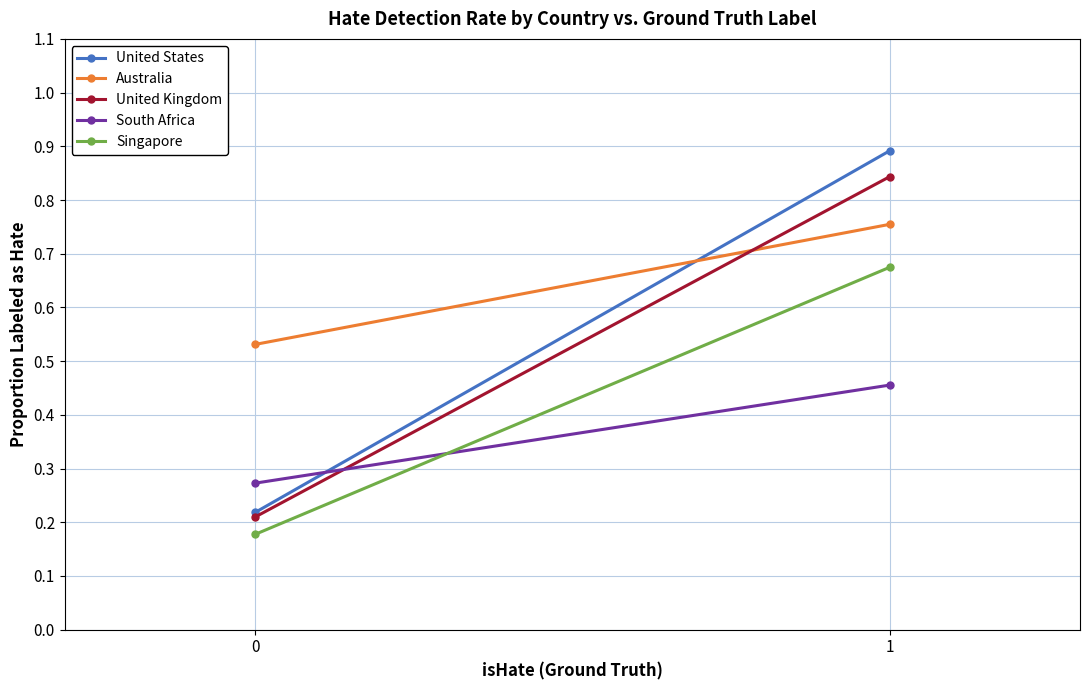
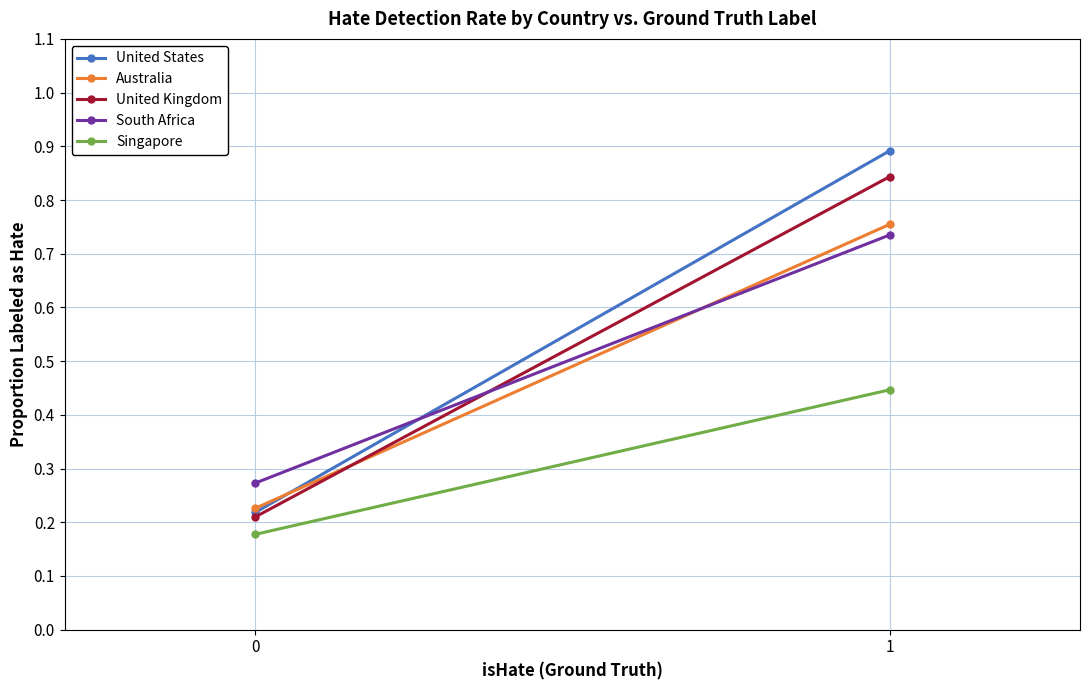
  {
    "United States": {
      "0": 0.22,
      "1": 0.89
    },
    "Australia": {
-     "0": 0.53,
+     "0": 0.23,
      "1": 0.75
    },
    "United Kingdom": {
      "0": 0.21,
      "1": 0.84
    },
    "South Africa": {
      "0": 0.27,
-     "1": 0.46
+     "1": 0.73
    },
    "Singapore": {
      "0": 0.18,
-     "1": 0.67
+     "1": 0.45
    }
  }
